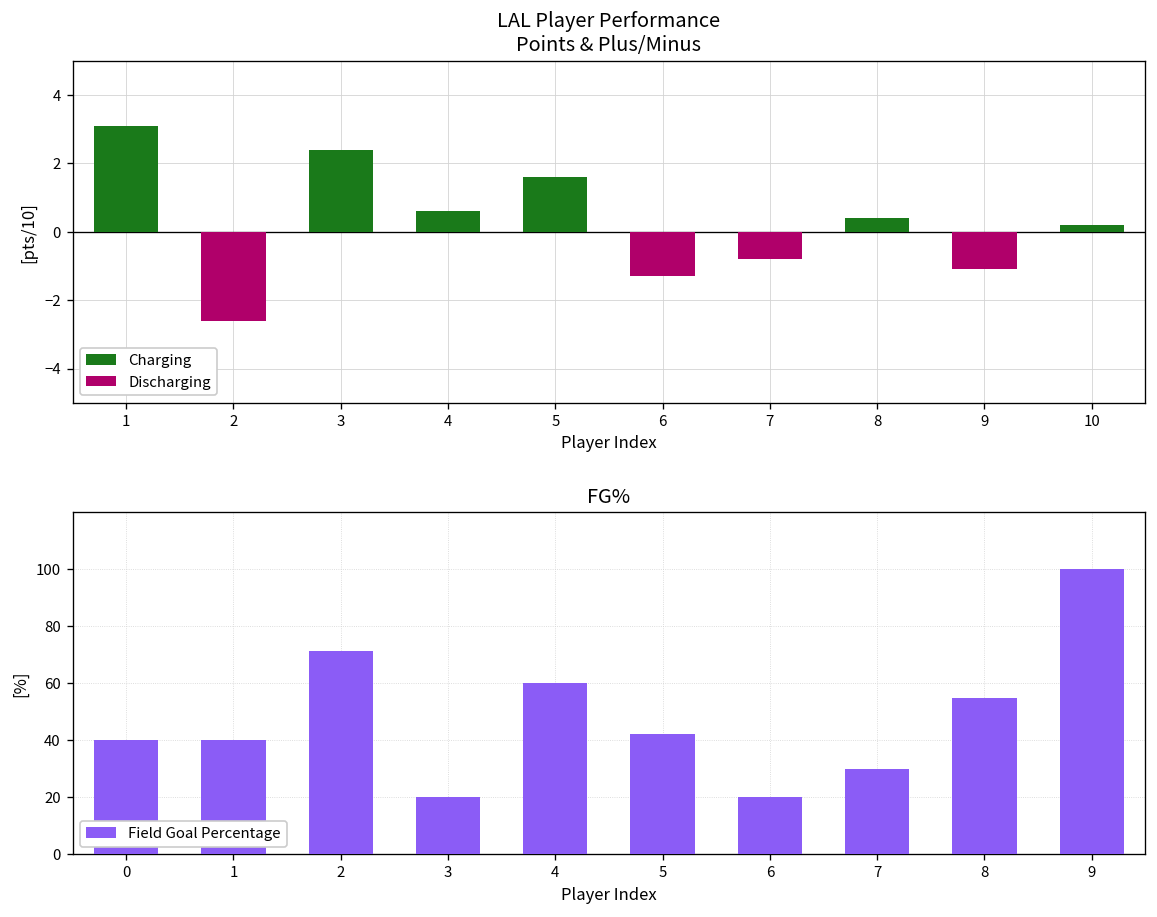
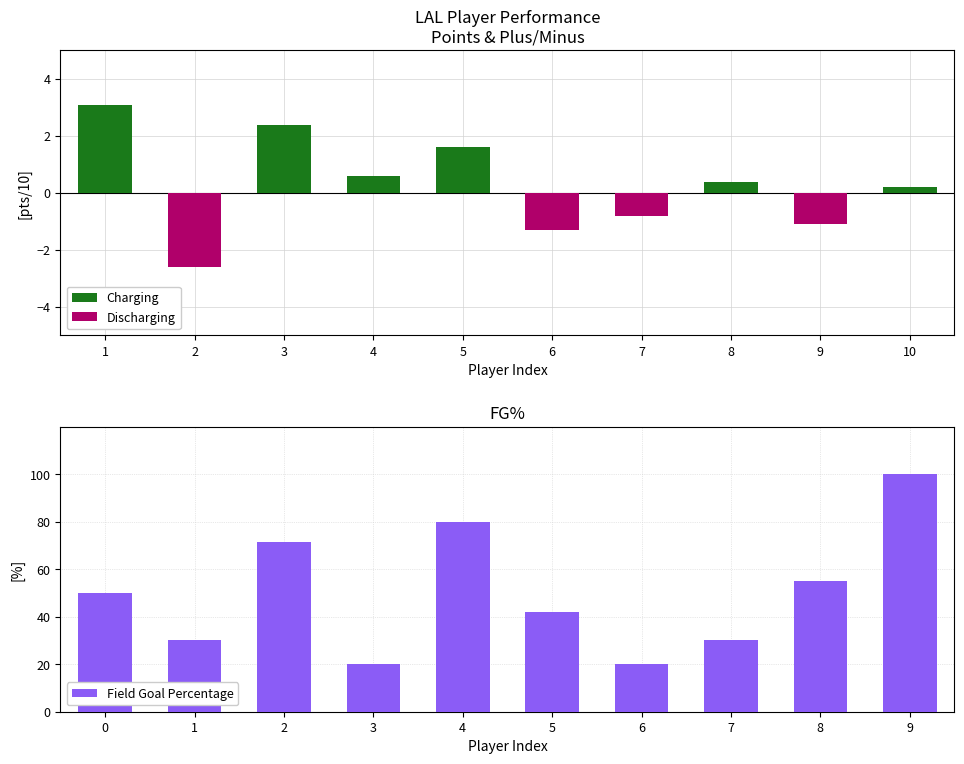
  {
    "LAL Player Performance Points & Plus/Minus": {
      "Charging": {
        "1": 3.1,
        "2": 0.0,
        "3": 2.4,
        "4": 0.6,
        "5": 1.6,
        "6": 0.0,
        "7": 0.0,
        "8": 0.4,
        "9": 0.0,
        "10": 0.2
      },
      "Discharging": {
        "1": 0.0,
        "2": -2.6,
        "3": 0.0,
        "4": 0.0,
        "5": 0.0,
        "6": -1.3,
        "7": -0.8,
        "8": 0.0,
        "9": -1.1,
        "10": 0.0
      }
    },
    "FG%": {
-     "0": 40,
-     "1": 40,
+     "0": 50,
+     "1": 30,
      "2": 71,
      "3": 20,
-     "4": 60,
+     "4": 80,
      "5": 42,
      "6": 20,
      "7": 30,
      "8": 55,
      "9": 100
    }
  }
